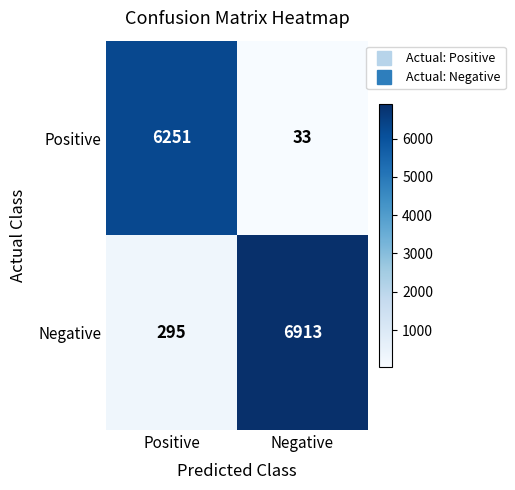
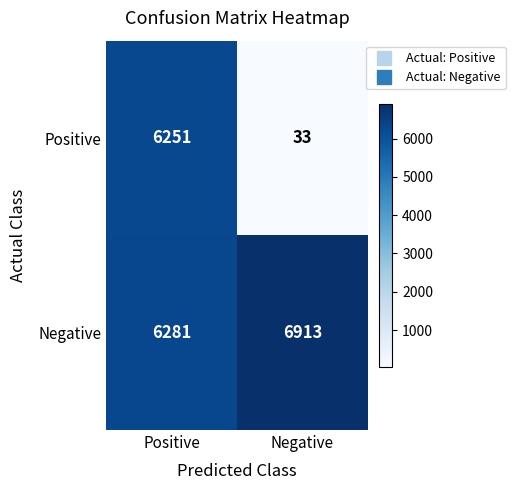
  {
    "Positive": {
      "Positive": 6251,
      "Negative": 33
    },
    "Negative": {
-     "Positive": 295,
+     "Positive": 6281,
      "Negative": 6913
    }
  }
